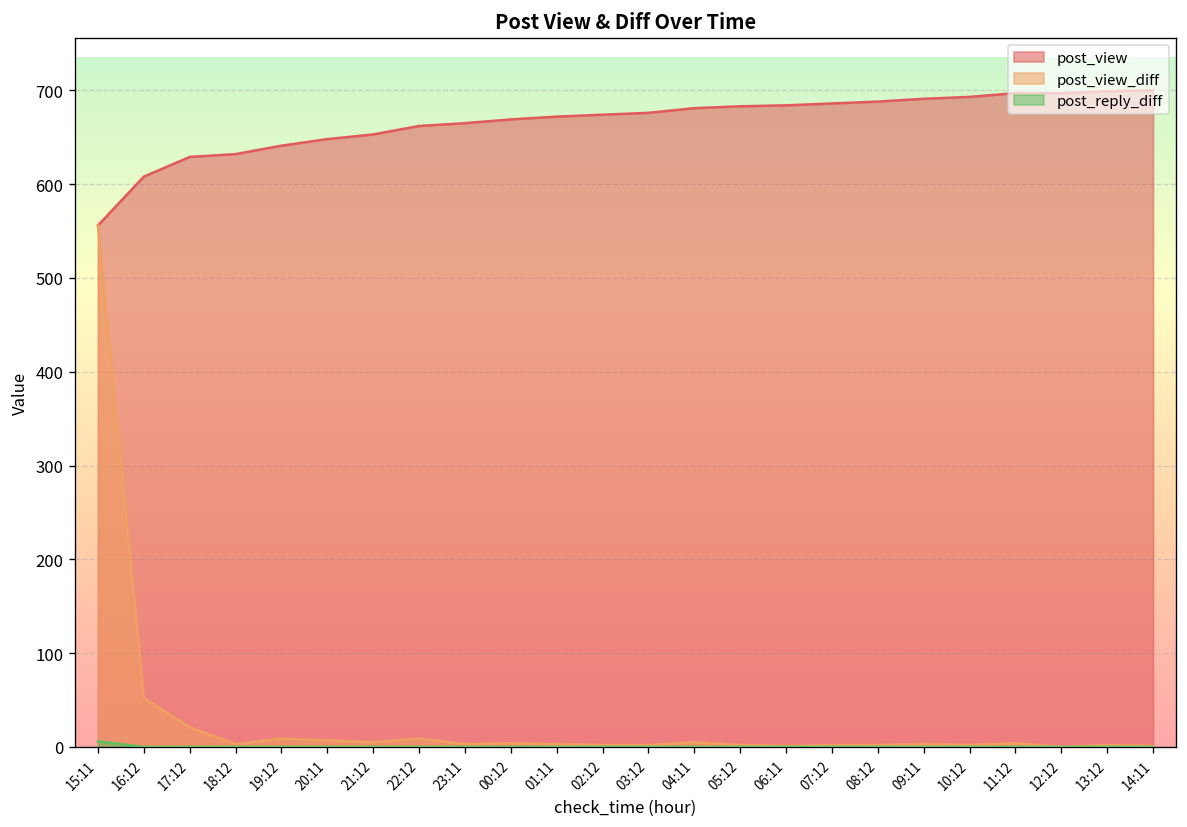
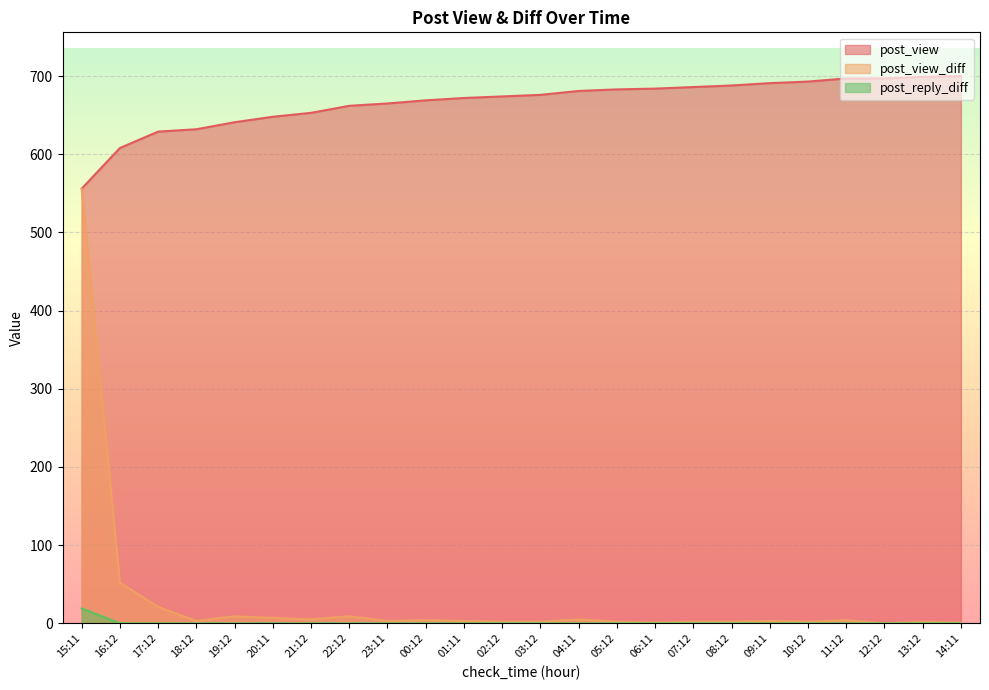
  {
    "post_reply_diff": {
-     "15:11": 10,
+     "15:11": 20,
      "16:12": 0,
      "17:12": 0,
      "19:12": 0,
      "20:11": 0,
      "21:12": 0,
      "22:12": 0,
      "00:12": 0,
      "04:11": 0,
      "11:12": 0
    }
  }
